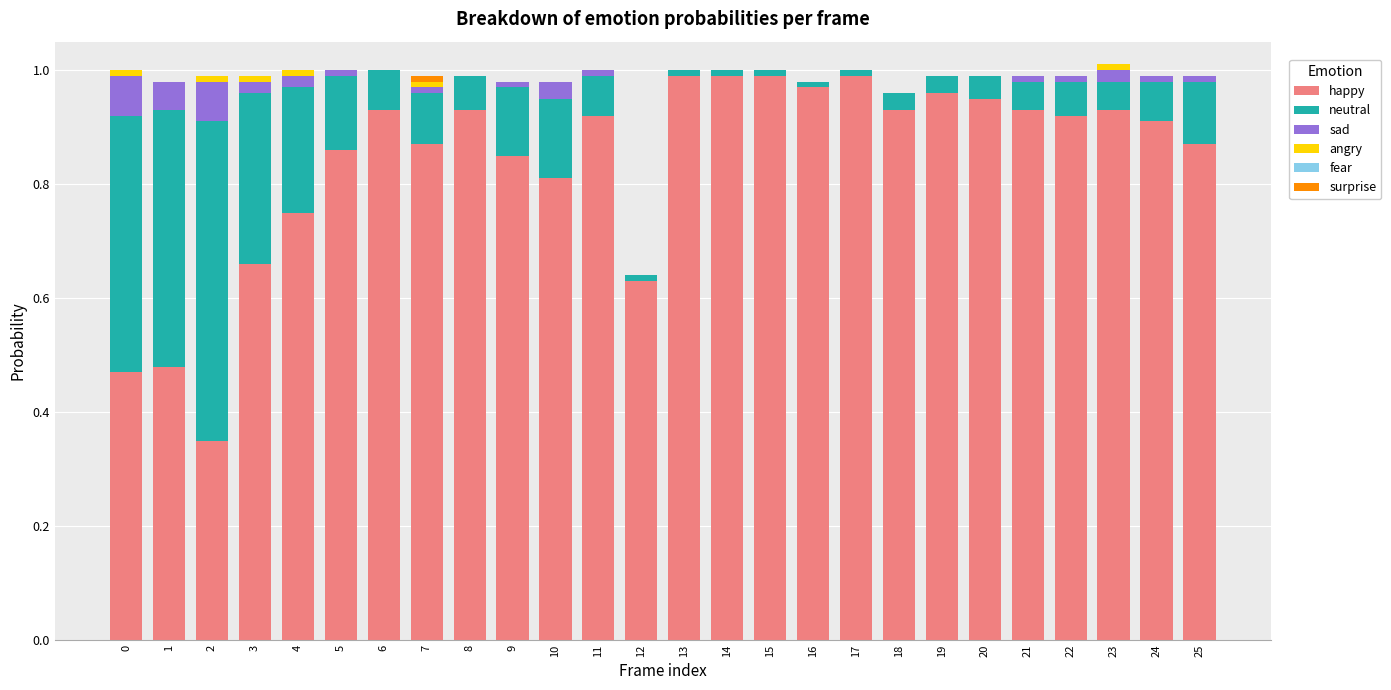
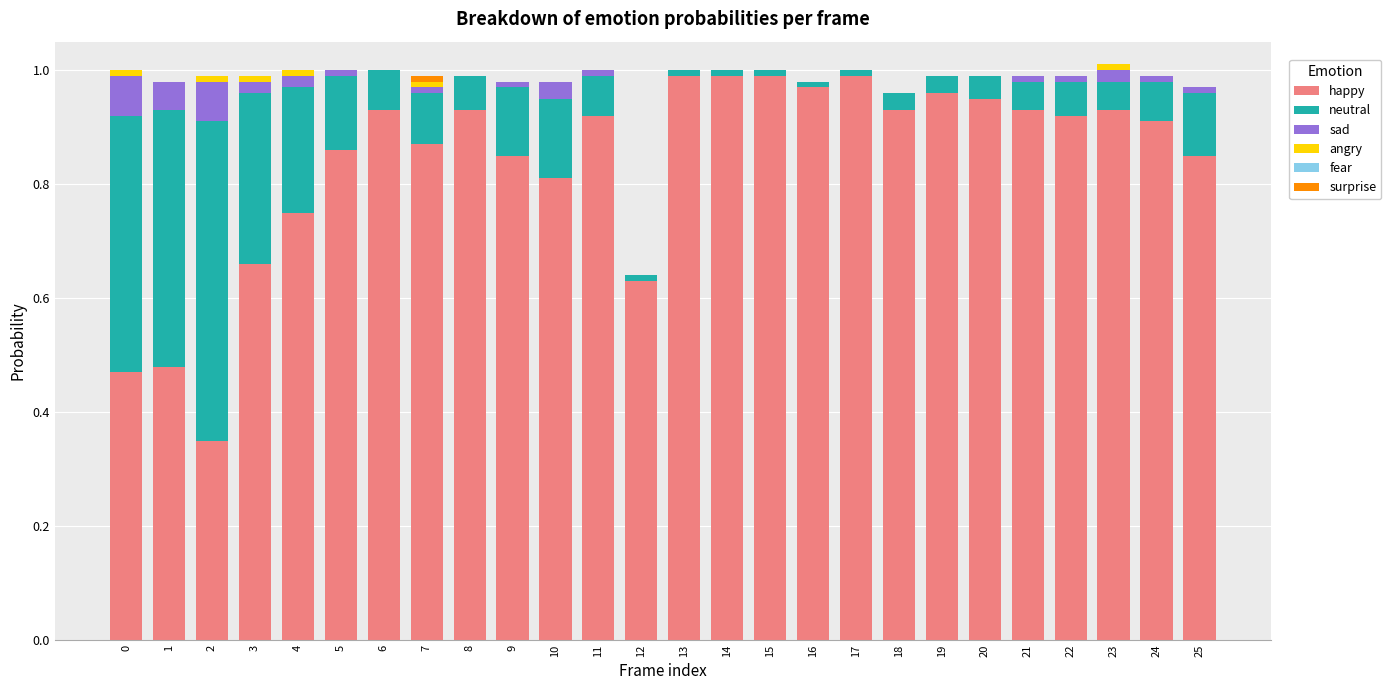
  {
    "happy": {
      "0": 0.47,
      "1": 0.48,
      "2": 0.35,
      "3": 0.66,
      "4": 0.75,
      "5": 0.86,
      "6": 0.93,
      "7": 0.87,
      "8": 0.93,
      "9": 0.85,
      "10": 0.81,
      "11": 0.92,
      "12": 0.63,
      "13": 0.99,
      "14": 0.99,
      "15": 0.99,
      "16": 0.97,
      "17": 0.99,
      "18": 0.93,
      "19": 0.96,
      "20": 0.95,
      "21": 0.93,
      "22": 0.92,
      "23": 0.93,
      "24": 0.91,
-     "25": 0.87
+     "25": 0.85
    },
    "neutral": {
      "0": 0.45,
      "1": 0.45,
      "2": 0.56,
      "3": 0.30,
      "4": 0.22,
      "5": 0.13,
      "6": 0.07,
      "7": 0.09,
      "8": 0.06,
      "9": 0.12,
      "10": 0.14,
      "11": 0.07,
      "12": 0.01,
      "13": 0.01,
      "14": 0.01,
      "15": 0.01,
      "16": 0.01,
      "17": 0.01,
      "18": 0.03,
      "19": 0.03,
      "20": 0.04,
      "21": 0.05,
      "22": 0.06,
      "23": 0.05,
      "24": 0.07,
      "25": 0.11
    },
    "sad": {
      "0": 0.07,
      "1": 0.05,
      "2": 0.07,
      "3": 0.02,
      "4": 0.02,
      "5": 0.01,
      "6": 0.00,
      "7": 0.01,
      "8": 0.00,
      "9": 0.01,
      "10": 0.03,
      "11": 0.01,
      "12": 0.00,
      "13": 0.00,
      "14": 0.00,
      "15": 0.00,
      "16": 0.00,
      "17": 0.00,
      "18": 0.00,
      "19": 0.00,
      "20": 0.00,
      "21": 0.01,
      "22": 0.01,
      "23": 0.02,
      "24": 0.01,
      "25": 0.01
    },
    "fear": {
      "1": 0.00,
      "5": 0.00,
      "6": 0.00,
      "8": 0.00,
      "9": 0.00,
      "10": 0.00,
      "11": 0.00,
      "12": 0.00,
      "13": 0.00,
      "14": 0.00,
      "15": 0.00,
      "16": 0.00,
      "17": 0.00,
      "18": 0.00,
      "19": 0.00,
      "20": 0.00,
      "21": 0.00,
      "22": 0.00,
      "24": 0.00,
      "25": 0.00
    },
    "surprise": {
      "0": 0.00,
      "1": 0.00,
      "2": 0.00,
      "3": 0.00,
      "4": 0.00,
      "5": 0.00,
      "6": 0.00,
      "7": 0.01,
      "8": 0.00,
      "9": 0.00,
      "10": 0.00,
      "11": 0.00,
      "12": 0.00,
      "13": 0.00,
      "14": 0.00,
      "15": 0.00,
      "16": 0.00,
      "17": 0.00,
      "18": 0.00,
      "19": 0.00,
      "20": 0.00,
      "21": 0.00,
      "22": 0.00,
      "23": 0.00,
      "24": 0.00,
      "25": 0.00
    }
  }
